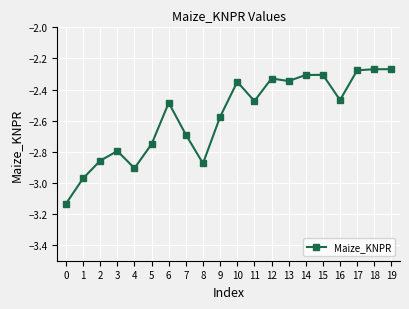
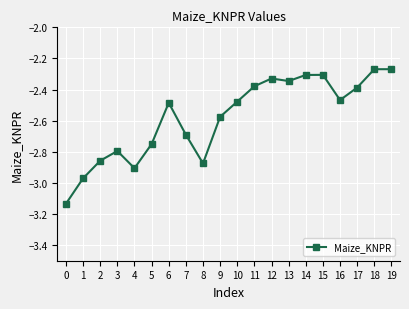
  {
    "0": -3.13,
    "1": -2.97,
    "2": -2.86,
    "3": -2.79,
    "4": -2.91,
    "5": -2.75,
    "6": -2.49,
    "7": -2.69,
    "8": -2.87,
    "9": -2.57,
-   "10": -2.35,
-   "11": -2.47,
+   "10": -2.48,
+   "11": -2.38,
    "12": -2.33,
    "13": -2.35,
    "14": -2.31,
    "15": -2.31,
    "16": -2.47,
-   "17": -2.28,
+   "17": -2.39,
    "18": -2.27,
    "19": -2.27
  }
